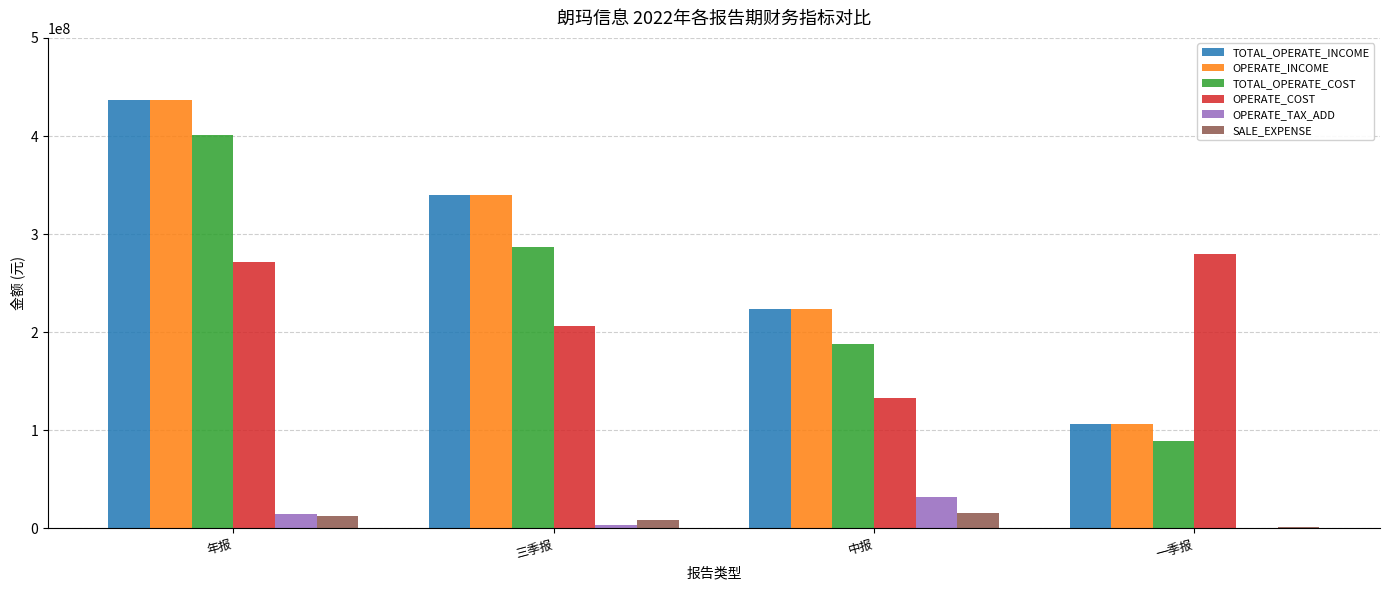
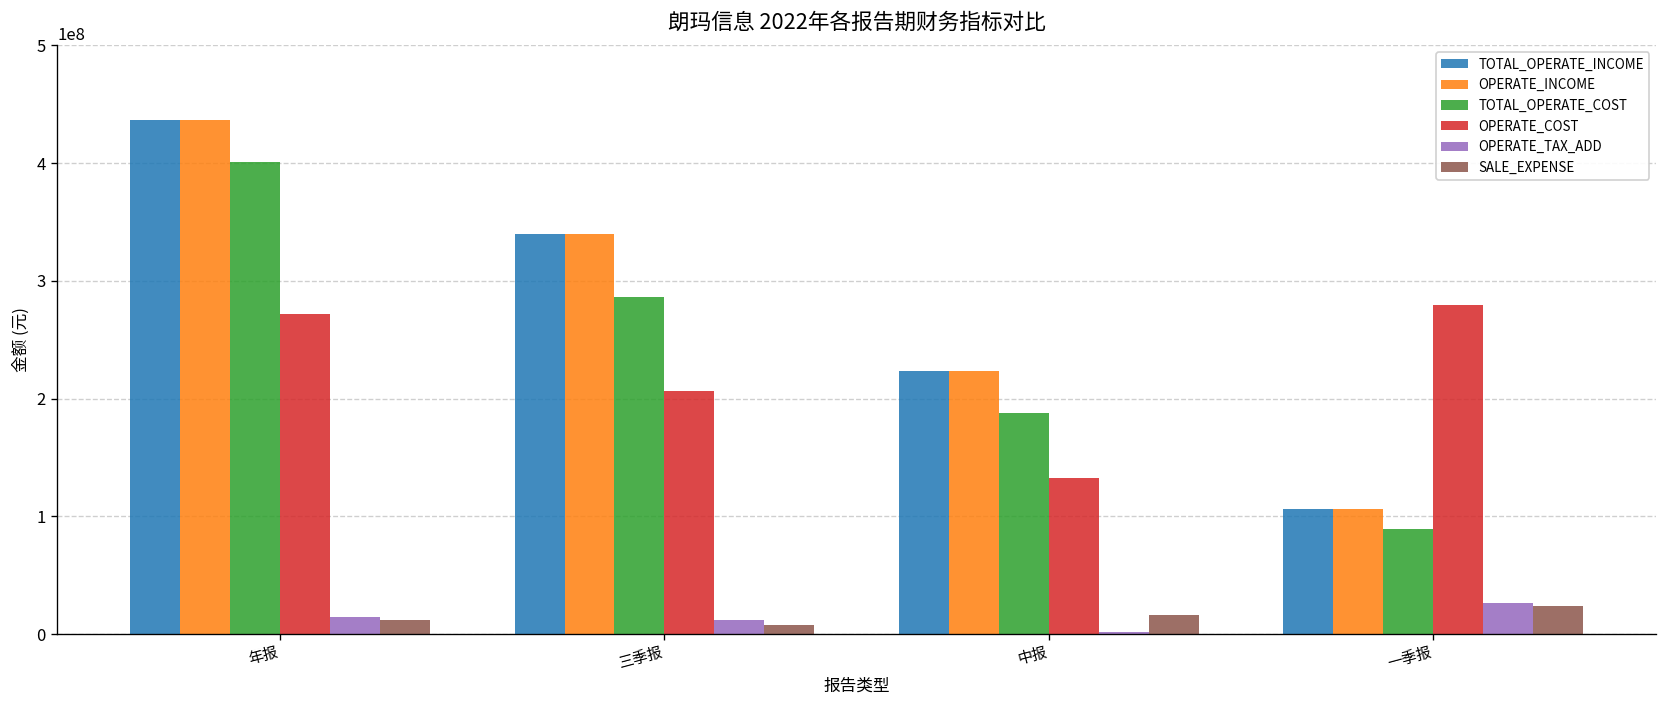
  {
    "TOTAL_OPERATE_INCOME": {
      "年报": 440000000,
      "三季报": 340000000,
      "中报": 220000000,
      "一季报": 110000000
    },
    "OPERATE_INCOME": {
      "年报": 440000000,
      "三季报": 340000000,
      "中报": 220000000,
      "一季报": 110000000
    },
    "TOTAL_OPERATE_COST": {
      "年报": 400000000,
      "三季报": 290000000,
      "中报": 190000000,
      "一季报": 90000000
    },
    "OPERATE_COST": {
      "年报": 270000000,
      "三季报": 210000000,
      "中报": 130000000,
      "一季报": 280000000
    },
    "OPERATE_TAX_ADD": {
      "年报": 10000000,
-     "三季报": 0,
-     "中报": 30000000,
-     "一季报": 0
+     "三季报": 10000000,
+     "中报": 0,
+     "一季报": 30000000
    },
    "SALE_EXPENSE": {
      "年报": 10000000,
      "三季报": 10000000,
      "中报": 20000000,
-     "一季报": 0
+     "一季报": 20000000
    }
  }
